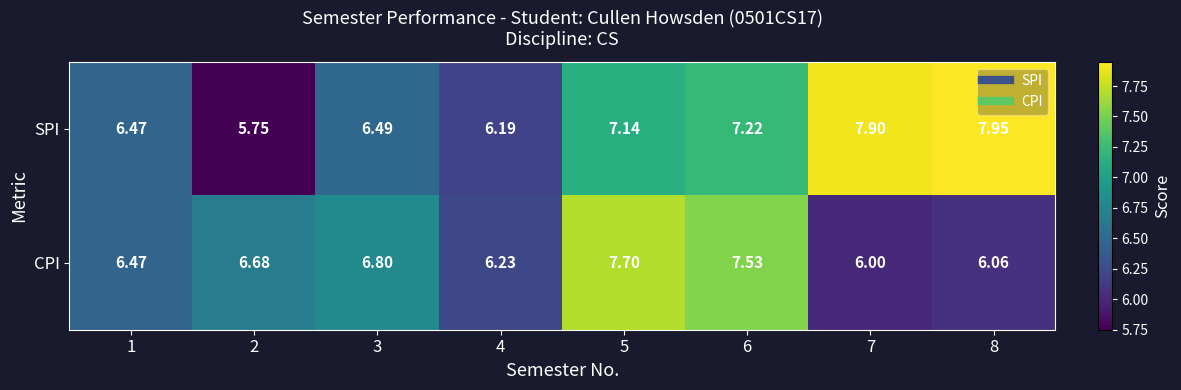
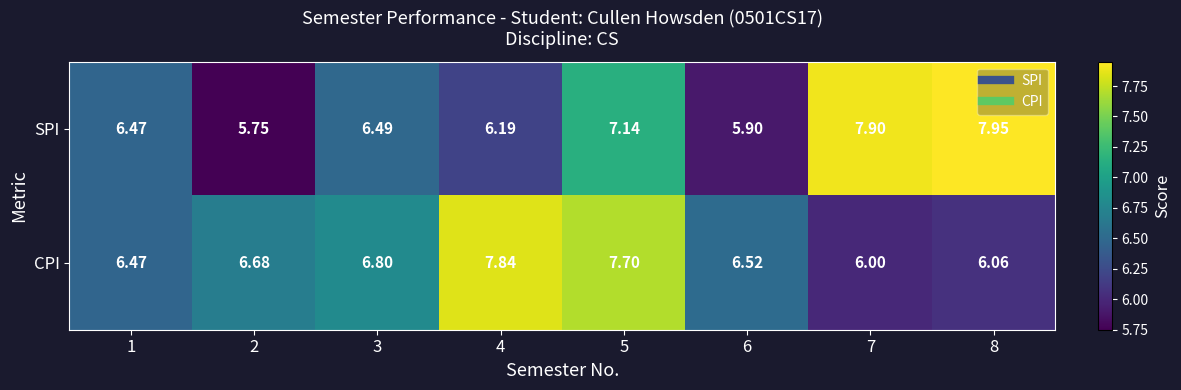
  {
    "SPI": {
      "1": 6.47,
      "2": 5.75,
      "3": 6.49,
      "4": 6.19,
      "5": 7.14,
-     "6": 7.22,
+     "6": 5.90,
      "7": 7.90,
      "8": 7.95
    },
    "CPI": {
      "1": 6.47,
      "2": 6.68,
      "3": 6.80,
-     "4": 6.23,
+     "4": 7.84,
      "5": 7.70,
-     "6": 7.53,
+     "6": 6.52,
      "7": 6.00,
      "8": 6.06
    }
  }
